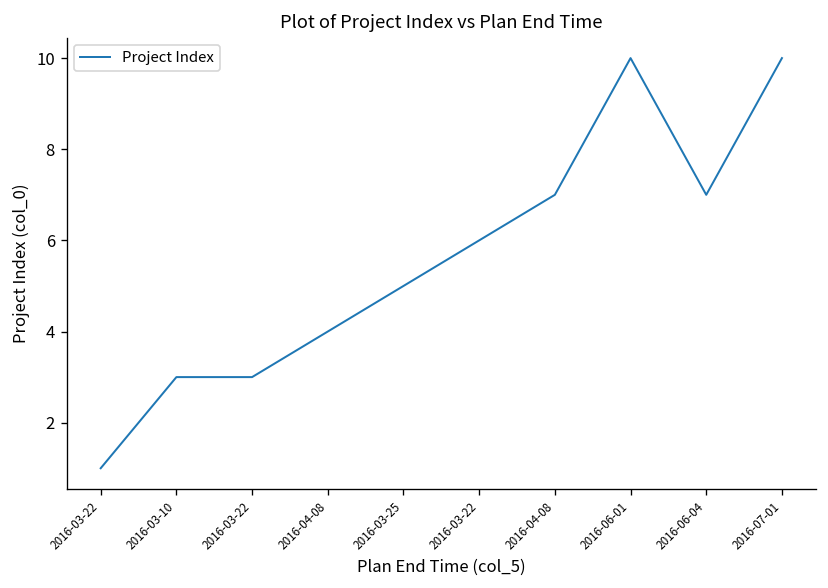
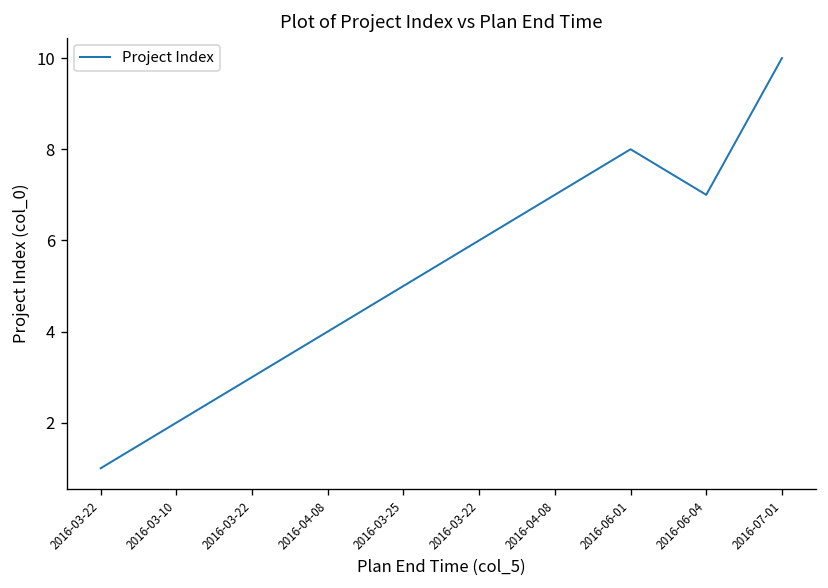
  {
-   "2016-03-10": 3,
+   "2016-03-10": 2,
    "2016-03-25": 5,
-   "2016-06-01": 10,
+   "2016-06-01": 8,
    "2016-06-04": 7,
    "2016-07-01": 10
  }
